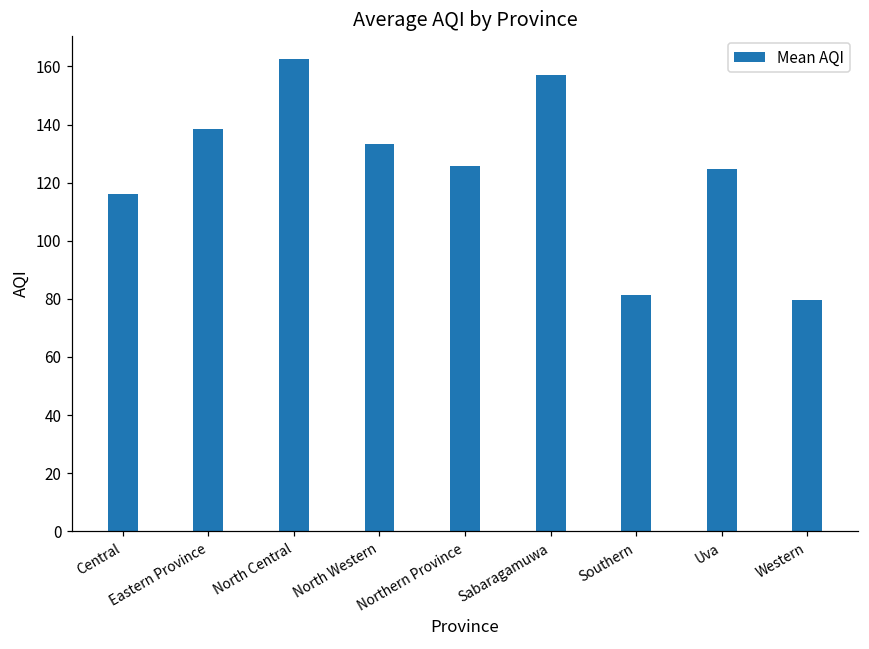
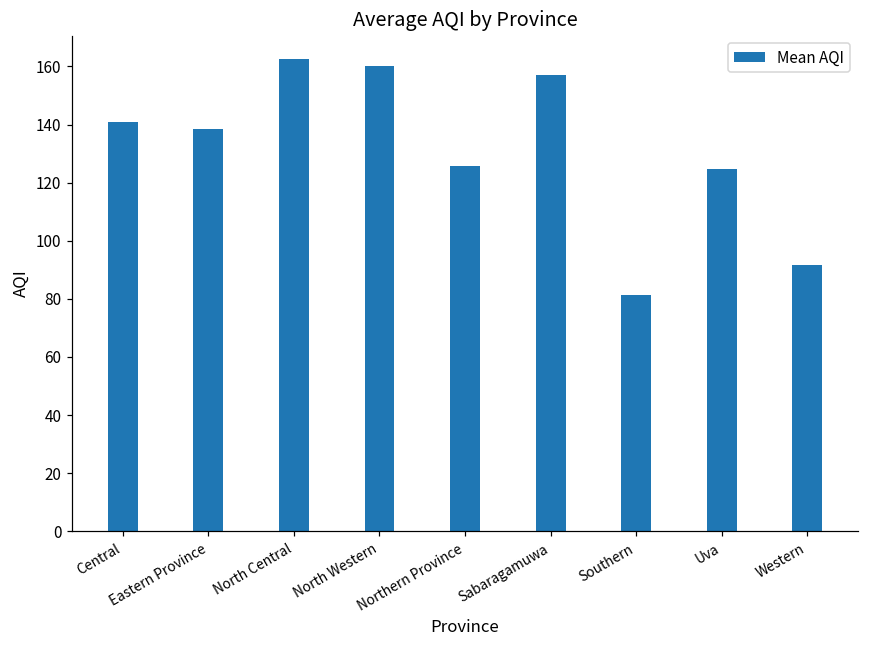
  {
-   "Central": 116,
+   "Central": 141,
    "Eastern Province": 139,
    "North Central": 163,
-   "North Western": 133,
+   "North Western": 160,
    "Northern Province": 126,
    "Sabaragamuwa": 157,
    "Southern": 81,
    "Uva": 125,
-   "Western": 80
+   "Western": 92
  }
